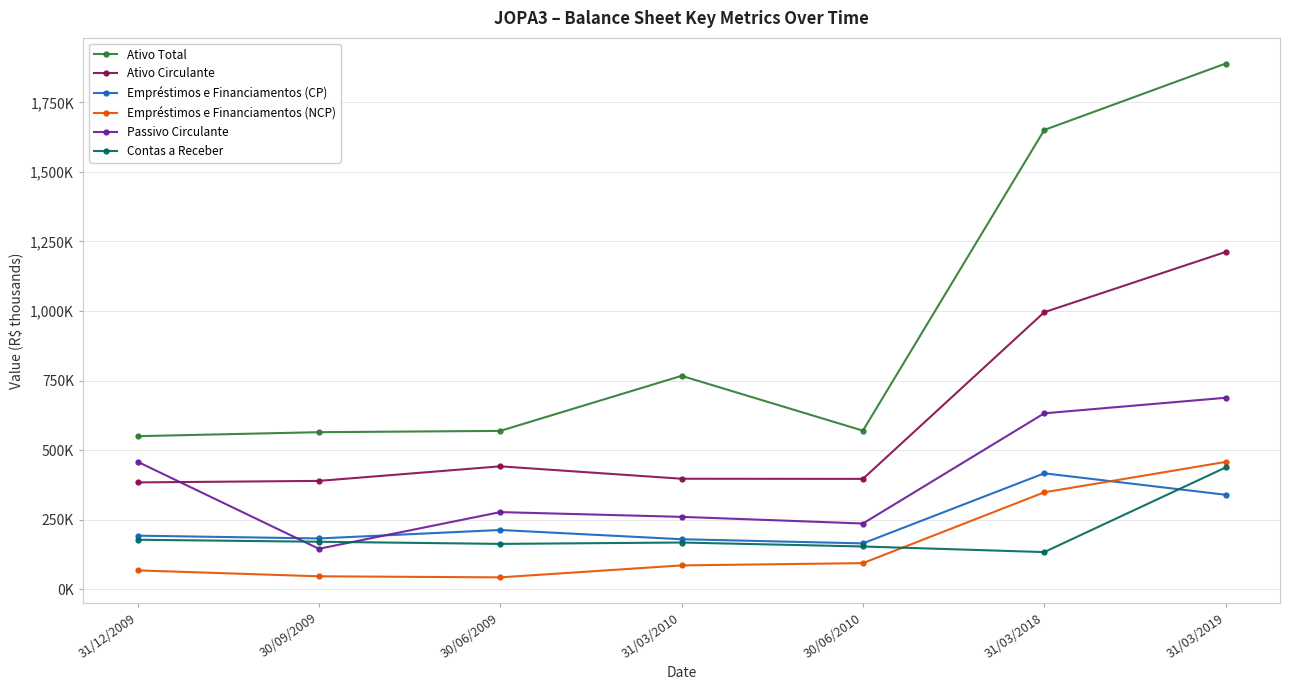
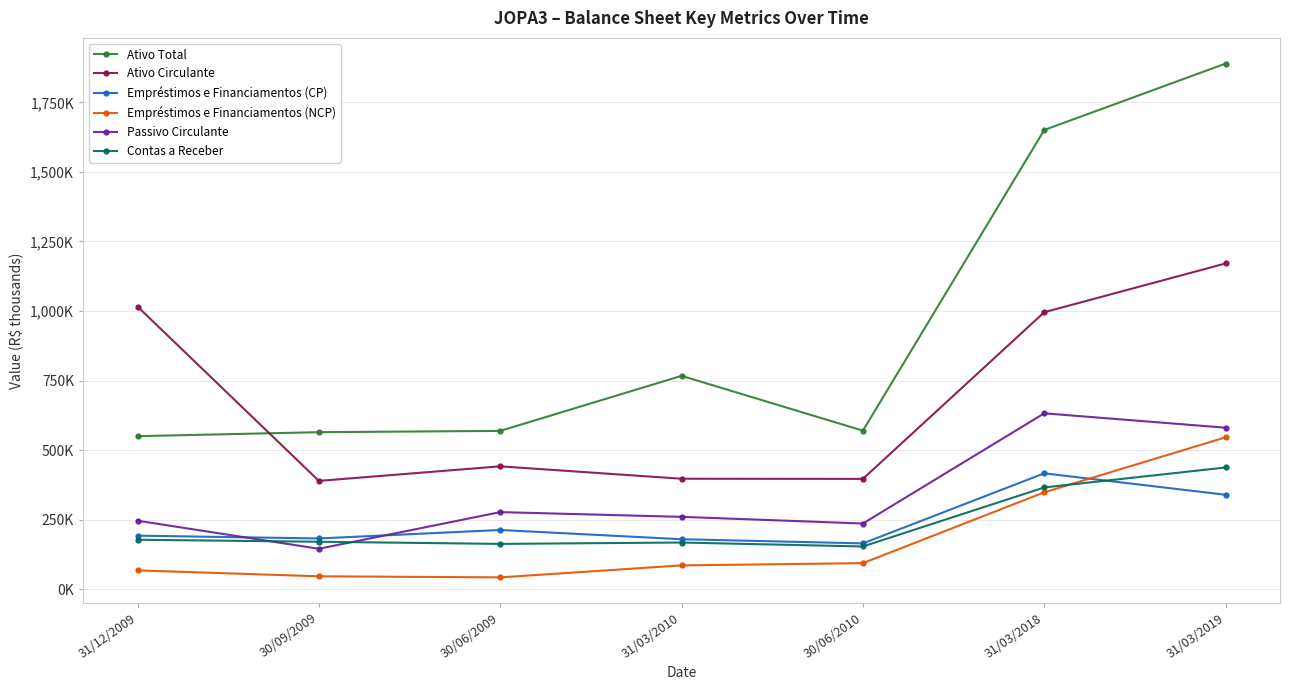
  {
    "Ativo Total": {
      "31/12/2009": "550,000",
      "30/09/2009": "560,000",
      "30/06/2009": "570,000",
      "31/03/2010": "770,000",
      "30/06/2010": "570,000",
      "31/03/2018": "1,650,000",
      "31/03/2019": "1,890,000"
    },
    "Ativo Circulante": {
-     "31/12/2009": "380,000",
+     "31/12/2009": "1,020,000",
      "30/09/2009": "390,000",
      "30/06/2009": "440,000",
      "31/03/2010": "400,000",
      "30/06/2010": "400,000",
      "31/03/2018": "1,000,000",
-     "31/03/2019": "1,210,000"
+     "31/03/2019": "1,170,000"
    },
    "Empréstimos e Financiamentos (CP)": {
      "31/12/2009": "190,000",
      "30/09/2009": "180,000",
      "30/06/2009": "210,000",
      "31/03/2010": "180,000",
      "30/06/2010": "170,000",
      "31/03/2018": "420,000",
      "31/03/2019": "340,000"
    },
    "Empréstimos e Financiamentos (NCP)": {
      "31/12/2009": "70,000",
      "30/09/2009": "50,000",
      "30/06/2009": "40,000",
      "31/03/2010": "90,000",
      "30/06/2010": "90,000",
      "31/03/2018": "350,000",
-     "31/03/2019": "460,000"
+     "31/03/2019": "550,000"
    },
    "Passivo Circulante": {
-     "31/12/2009": "460,000",
+     "31/12/2009": "250,000",
      "30/09/2009": "150,000",
      "30/06/2009": "280,000",
      "31/03/2010": "260,000",
      "30/06/2010": "240,000",
      "31/03/2018": "630,000",
-     "31/03/2019": "690,000"
+     "31/03/2019": "580,000"
    },
    "Contas a Receber": {
      "31/12/2009": "180,000",
      "30/09/2009": "170,000",
      "30/06/2009": "160,000",
      "31/03/2010": "170,000",
      "30/06/2010": "150,000",
-     "31/03/2018": "130,000",
+     "31/03/2018": "370,000",
      "31/03/2019": "440,000"
    }
  }
